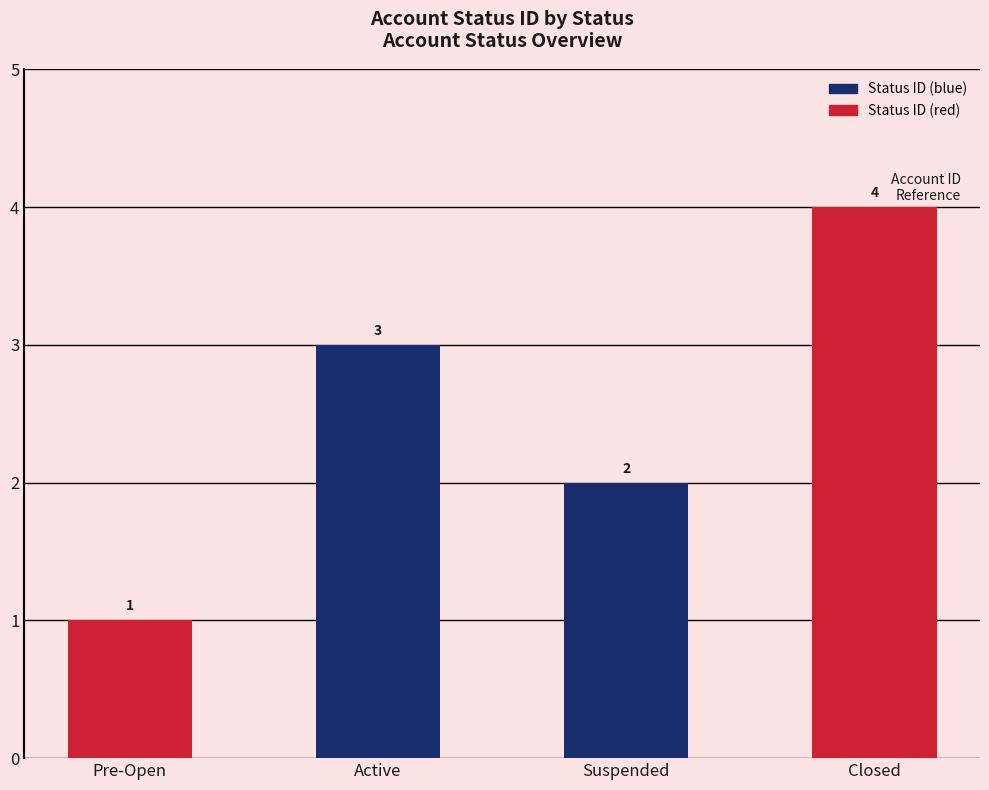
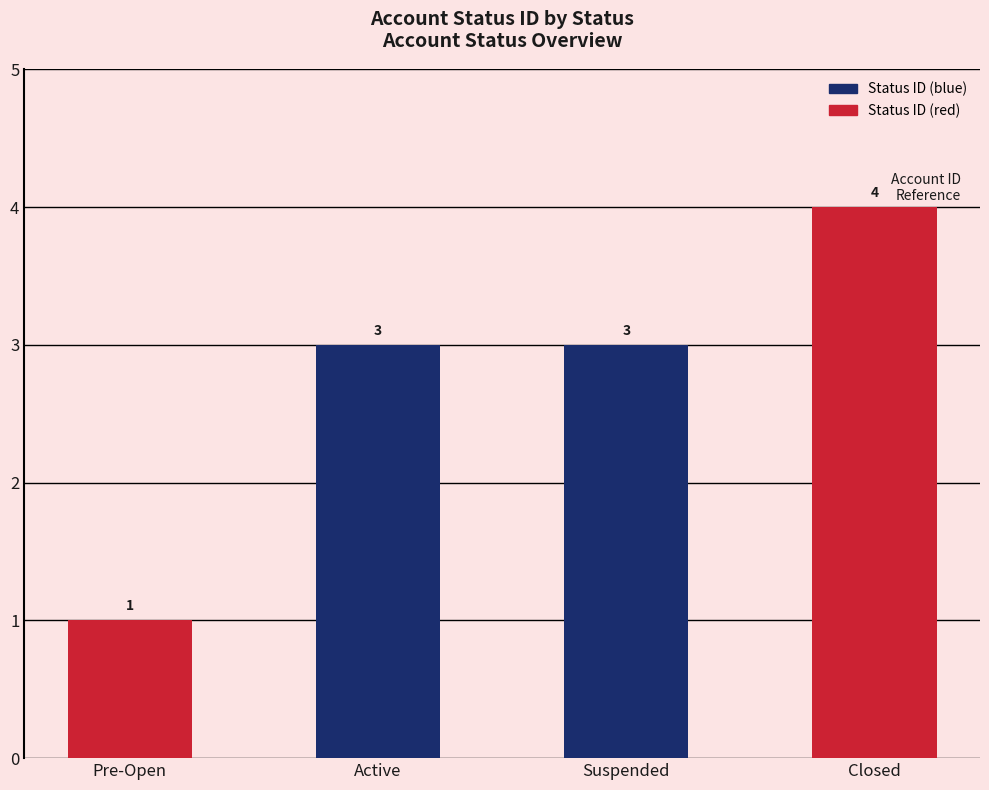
  {
    "Pre-Open": 1,
    "Active": 3,
-   "Suspended": 2,
+   "Suspended": 3,
    "Closed": 4
  }
